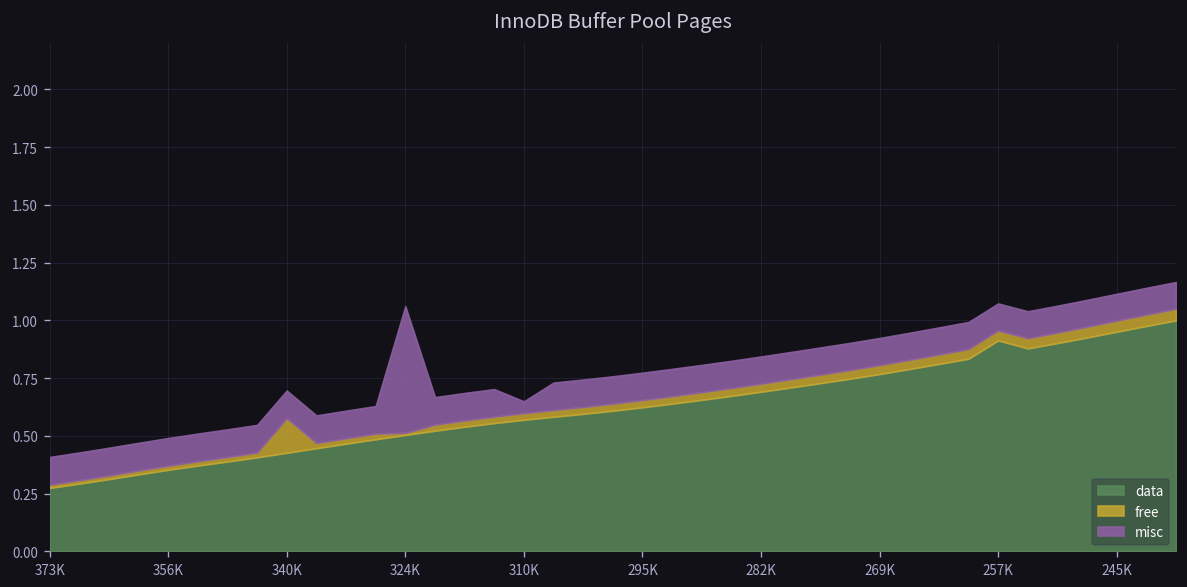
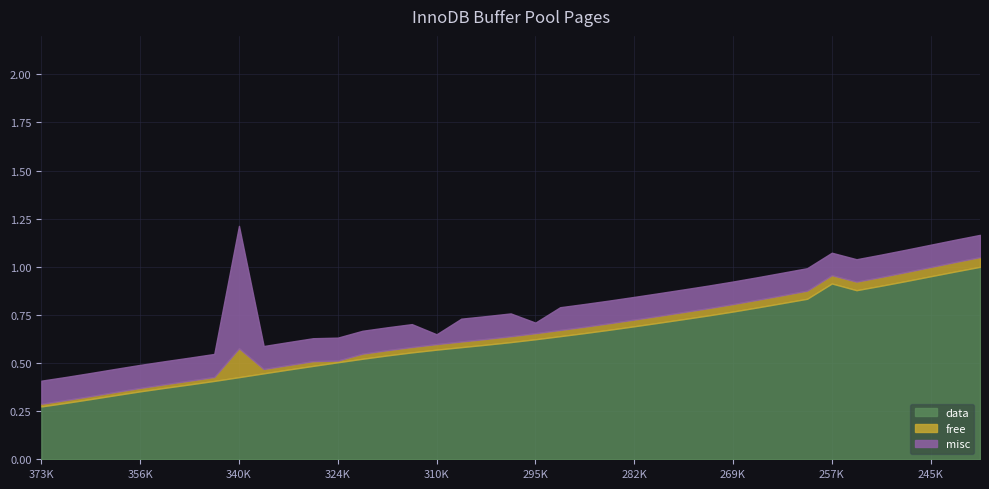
  {
    "data": {
      "373K": 0.27,
      "356K": 0.35,
      "340K": 0.43,
      "310K": 0.57,
      "295K": 0.62,
      "282K": 0.69,
      "269K": 0.77,
      "257K": 0.91,
      "245K": 0.95
    },
    "free": {
      "373K": 0.01,
      "356K": 0.02,
      "340K": 0.15,
      "310K": 0.03,
      "295K": 0.03,
      "282K": 0.03,
      "269K": 0.04,
      "257K": 0.04,
      "245K": 0.05
    },
    "misc": {
      "373K": 0.12,
      "356K": 0.12,
-     "340K": 0.12,
-     "324K": 0.55,
+     "340K": 0.64,
+     "324K": 0.12,
      "310K": 0.05,
-     "295K": 0.12,
+     "295K": 0.05,
      "282K": 0.12,
      "269K": 0.12,
      "257K": 0.12,
      "245K": 0.12
    }
  }
